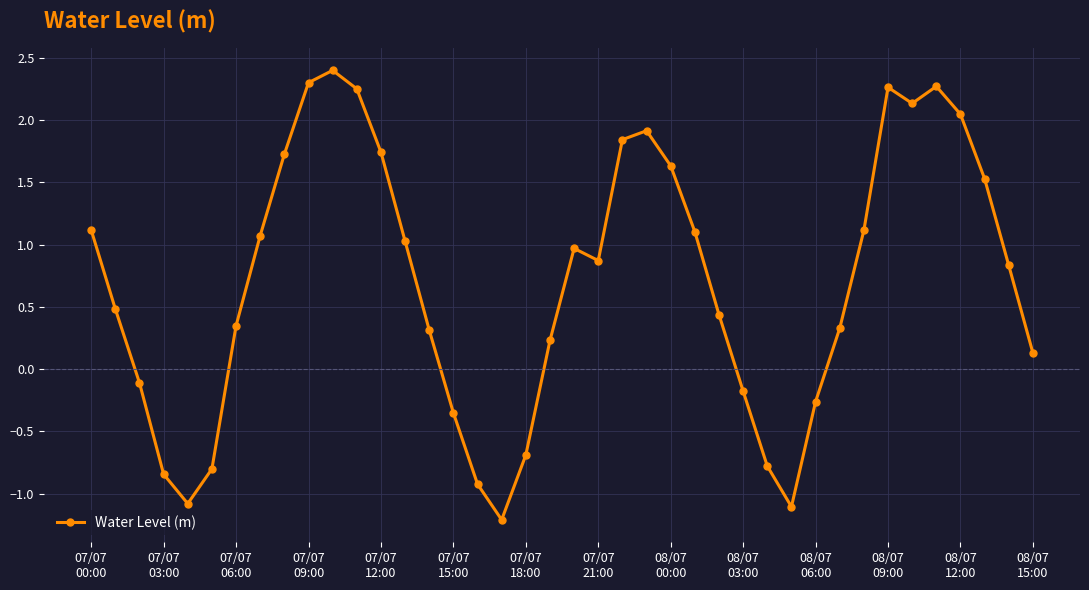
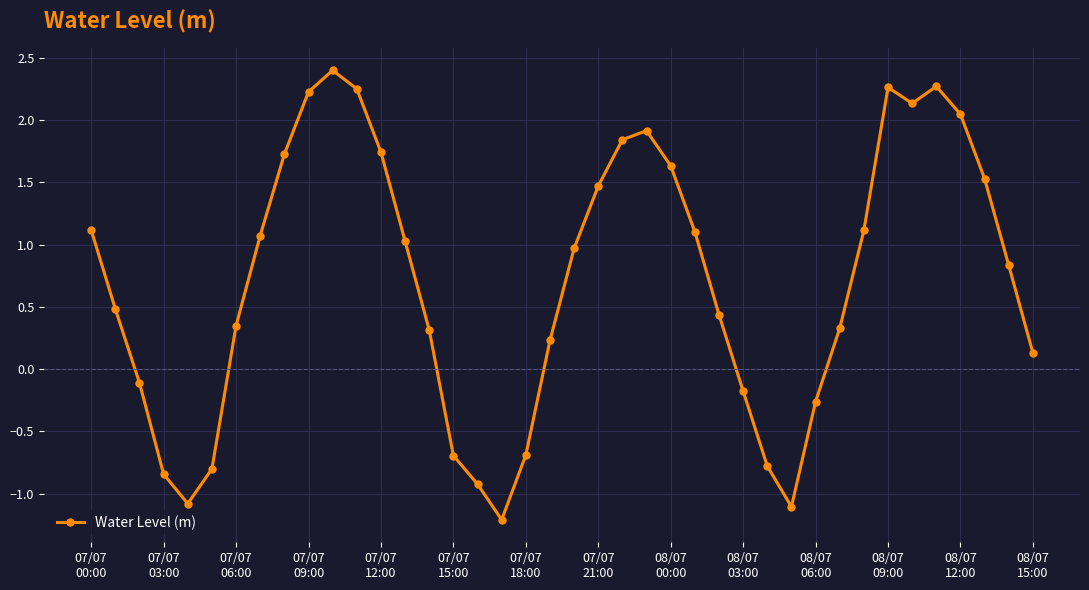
  {
    "07/07 00:00": 1.12,
    "07/07 03:00": -0.84,
    "07/07 06:00": 0.35,
-   "07/07 09:00": 2.30,
+   "07/07 09:00": 2.23,
    "07/07 12:00": 1.74,
-   "07/07 15:00": -0.35,
+   "07/07 15:00": -0.69,
    "07/07 18:00": -0.69,
-   "07/07 21:00": 0.87,
+   "07/07 21:00": 1.47,
    "08/07 00:00": 1.63,
    "08/07 03:00": -0.18,
    "08/07 06:00": -0.26,
    "08/07 09:00": 2.26,
    "08/07 12:00": 2.05,
    "08/07 15:00": 0.13
  }
